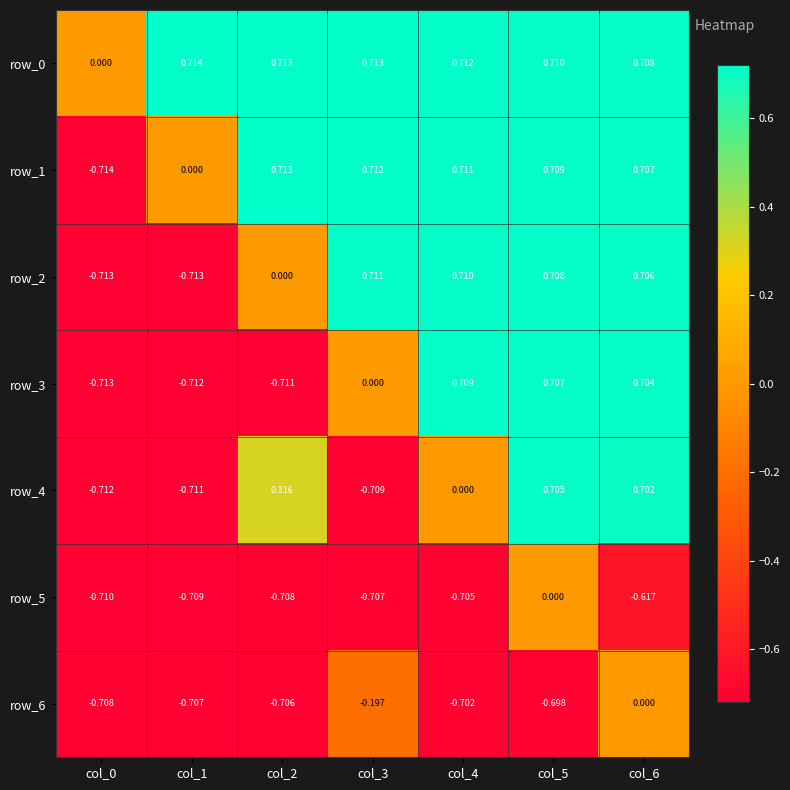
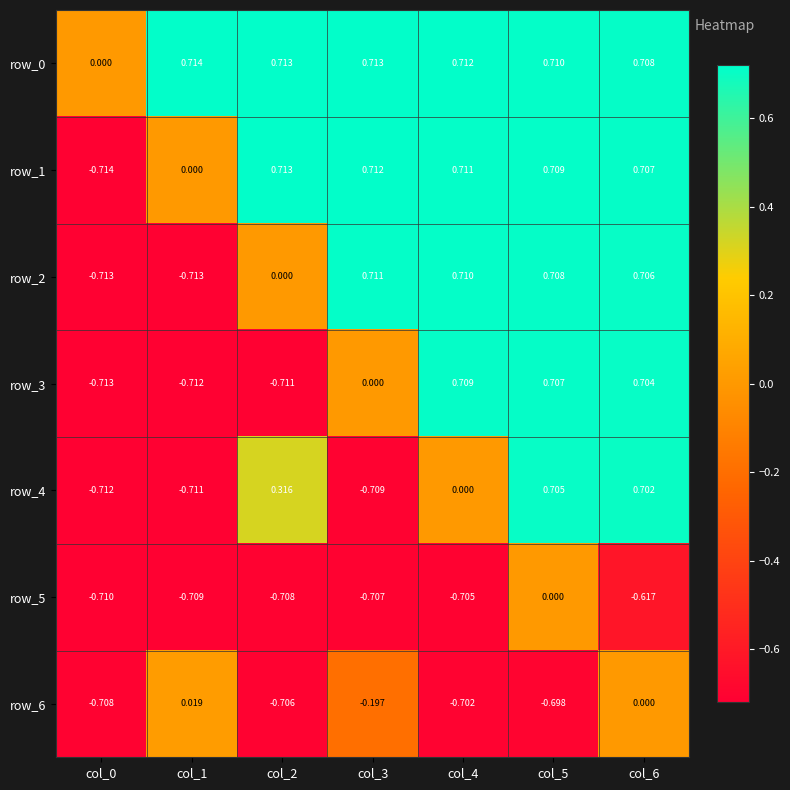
  {
    "row_0": {
      "col_0": 0.000,
      "col_1": 0.714,
      "col_2": 0.713,
      "col_3": 0.713,
      "col_4": 0.712,
      "col_5": 0.710,
      "col_6": 0.708
    },
    "row_1": {
      "col_0": -0.714,
      "col_1": 0.000,
      "col_2": 0.713,
      "col_3": 0.712,
      "col_4": 0.711,
      "col_5": 0.709,
      "col_6": 0.707
    },
    "row_2": {
      "col_0": -0.713,
      "col_1": -0.713,
      "col_2": 0.000,
      "col_3": 0.711,
      "col_4": 0.710,
      "col_5": 0.708,
      "col_6": 0.706
    },
    "row_3": {
      "col_0": -0.713,
      "col_1": -0.712,
      "col_2": -0.711,
      "col_3": 0.000,
      "col_4": 0.709,
      "col_5": 0.707,
      "col_6": 0.704
    },
    "row_4": {
      "col_0": -0.712,
      "col_1": -0.711,
      "col_2": 0.316,
      "col_3": -0.709,
      "col_4": 0.000,
      "col_5": 0.705,
      "col_6": 0.702
    },
    "row_5": {
      "col_0": -0.710,
      "col_1": -0.709,
      "col_2": -0.708,
      "col_3": -0.707,
      "col_4": -0.705,
      "col_5": 0.000,
      "col_6": -0.617
    },
    "row_6": {
      "col_0": -0.708,
-     "col_1": -0.707,
+     "col_1": 0.019,
      "col_2": -0.706,
      "col_3": -0.197,
      "col_4": -0.702,
      "col_5": -0.698,
      "col_6": 0.000
    }
  }
